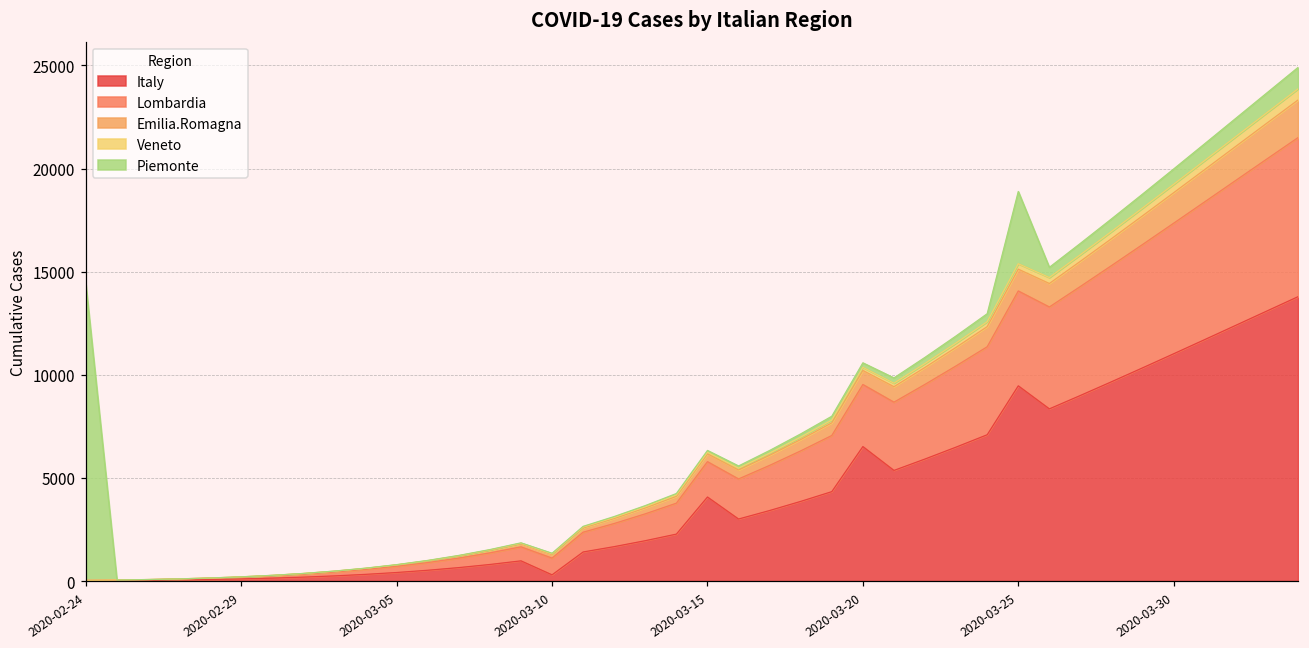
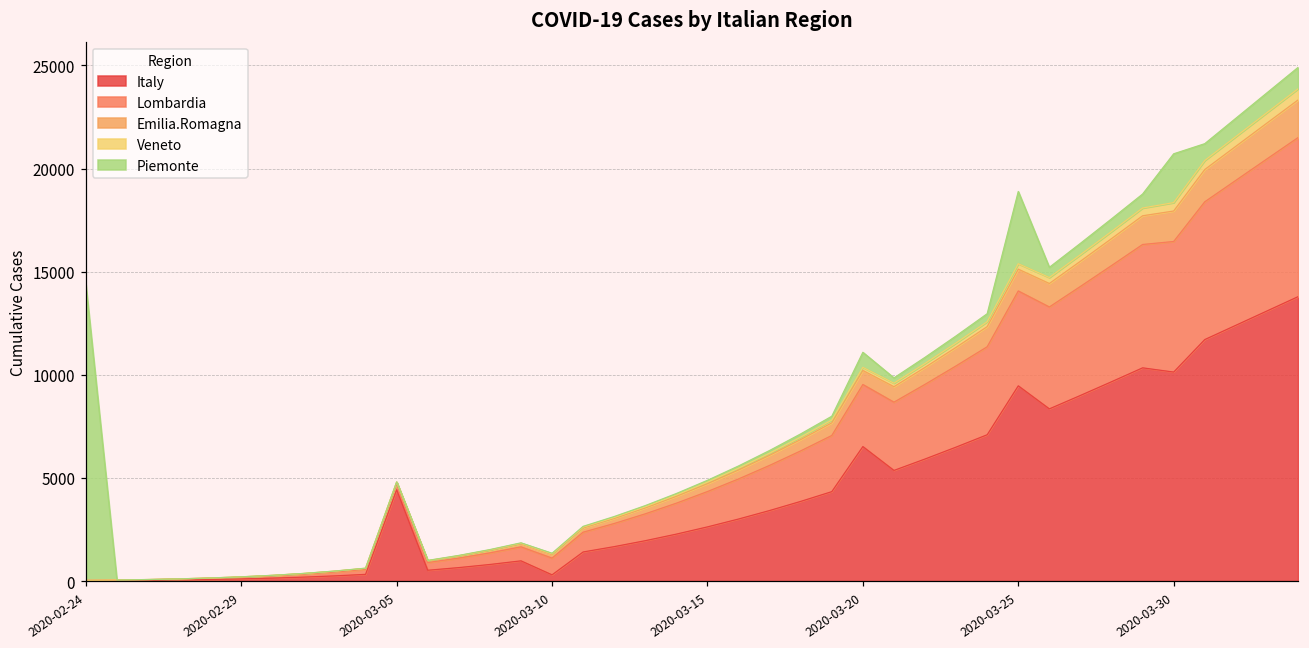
  {
    "Italy": {
-     "2020-03-05": 400,
+     "2020-03-05": 4400,
      "2020-03-10": 300,
-     "2020-03-15": 4100,
+     "2020-03-15": 2600,
      "2020-03-20": 6500,
      "2020-03-25": 9500,
-     "2020-03-30": 11000
+     "2020-03-30": 10100
    },
    "Piemonte": {
      "2020-02-24": 14300,
-     "2020-03-20": 200,
+     "2020-03-20": 700,
      "2020-03-25": 3500,
-     "2020-03-30": 700
+     "2020-03-30": 2400
    }
  }
